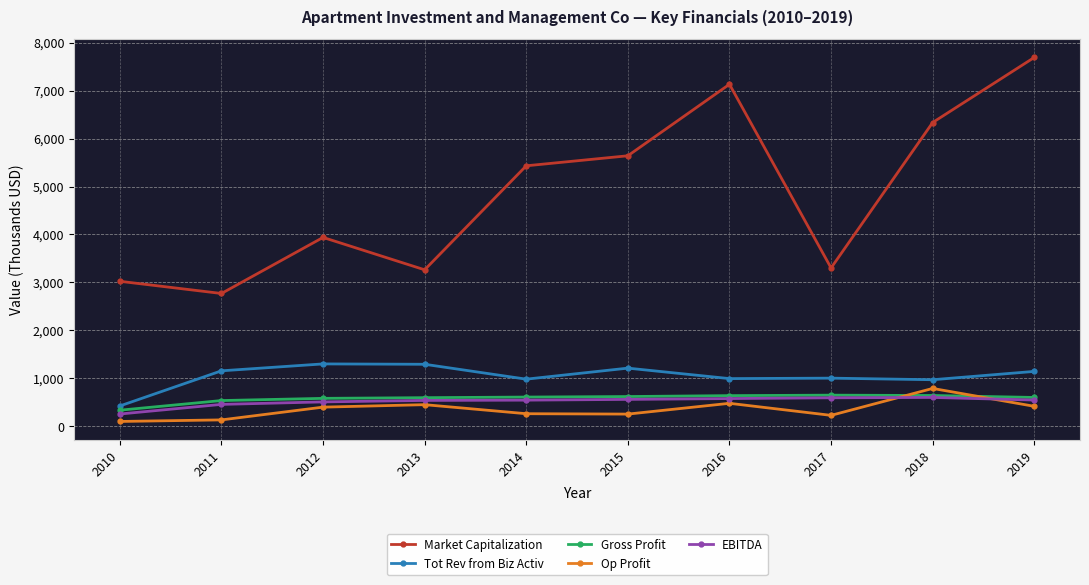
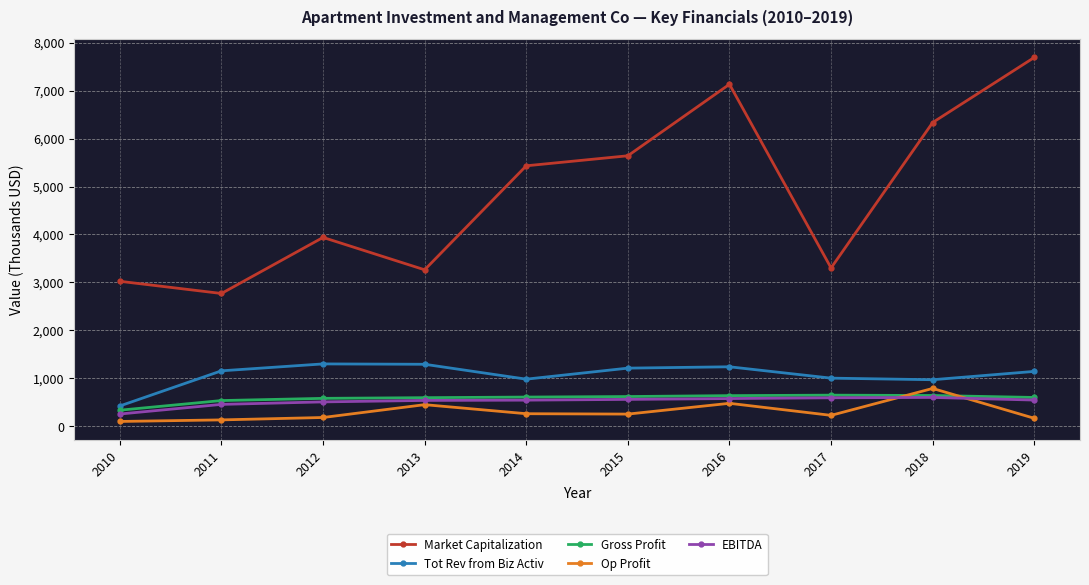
  {
    "Market Capitalization": {
      "2010": "3,000",
      "2011": "2,800",
      "2012": "3,900",
      "2013": "3,300",
      "2014": "5,400",
      "2015": "5,600",
      "2016": "7,100",
      "2017": "3,300",
      "2018": "6,300",
      "2019": "7,700"
    },
    "Tot Rev from Biz Activ": {
      "2010": "400",
      "2011": "1,200",
      "2012": "1,300",
      "2013": "1,300",
      "2014": "1,000",
      "2015": "1,200",
-     "2016": "1,000",
+     "2016": "1,200",
      "2017": "1,000",
      "2018": "1,000",
      "2019": "1,100"
    },
    "Gross Profit": {
      "2010": "300",
      "2011": "500",
      "2012": "600",
      "2013": "600",
      "2014": "600",
      "2015": "600",
      "2016": "600",
      "2017": "700",
      "2019": "600"
    },
    "Op Profit": {
      "2010": "100",
      "2011": "100",
-     "2012": "400",
+     "2012": "200",
      "2013": "500",
      "2014": "300",
      "2015": "300",
      "2016": "500",
      "2017": "200",
      "2018": "800",
-     "2019": "400"
+     "2019": "200"
    },
    "EBITDA": {
      "2010": "300",
      "2011": "500",
      "2012": "500",
      "2013": "500",
      "2014": "500",
      "2015": "600",
      "2016": "600",
      "2017": "600",
      "2019": "500"
    }
  }
